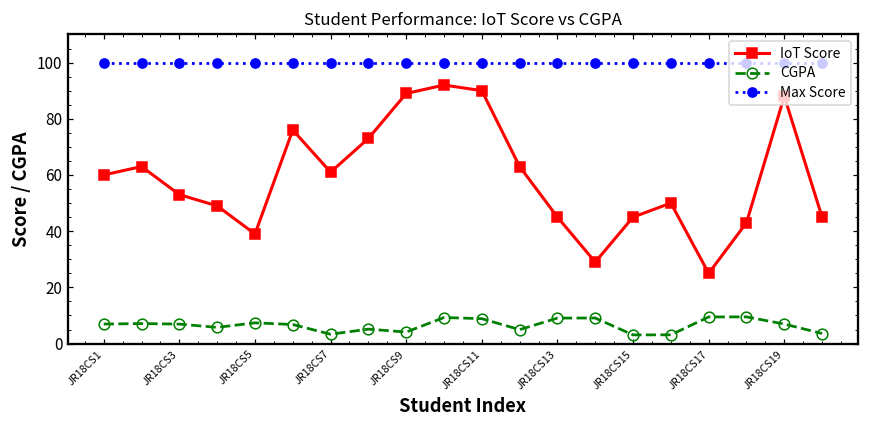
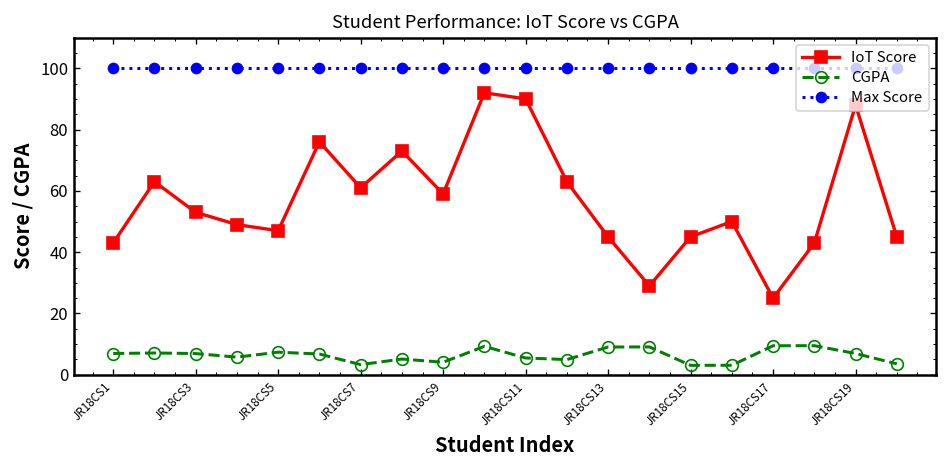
  {
    "IoT Score": {
-     "JR18CS1": 60,
+     "JR18CS1": 43,
      "JR18CS3": 53,
-     "JR18CS5": 39,
+     "JR18CS5": 47,
      "JR18CS7": 61,
-     "JR18CS9": 89,
+     "JR18CS9": 59,
      "JR18CS11": 90,
      "JR18CS13": 45,
      "JR18CS15": 45,
      "JR18CS17": 25
    },
    "CGPA": {
      "JR18CS1": 7,
      "JR18CS3": 7,
      "JR18CS5": 7,
      "JR18CS7": 3,
      "JR18CS9": 4,
-     "JR18CS11": 9,
+     "JR18CS11": 5,
      "JR18CS13": 9,
      "JR18CS15": 3,
      "JR18CS17": 9,
      "JR18CS19": 7
    },
    "Max Score": {
      "JR18CS1": 100,
      "JR18CS3": 100,
      "JR18CS5": 100,
      "JR18CS7": 100,
      "JR18CS9": 100,
      "JR18CS11": 100,
      "JR18CS13": 100,
      "JR18CS15": 100,
      "JR18CS17": 100
    }
  }
